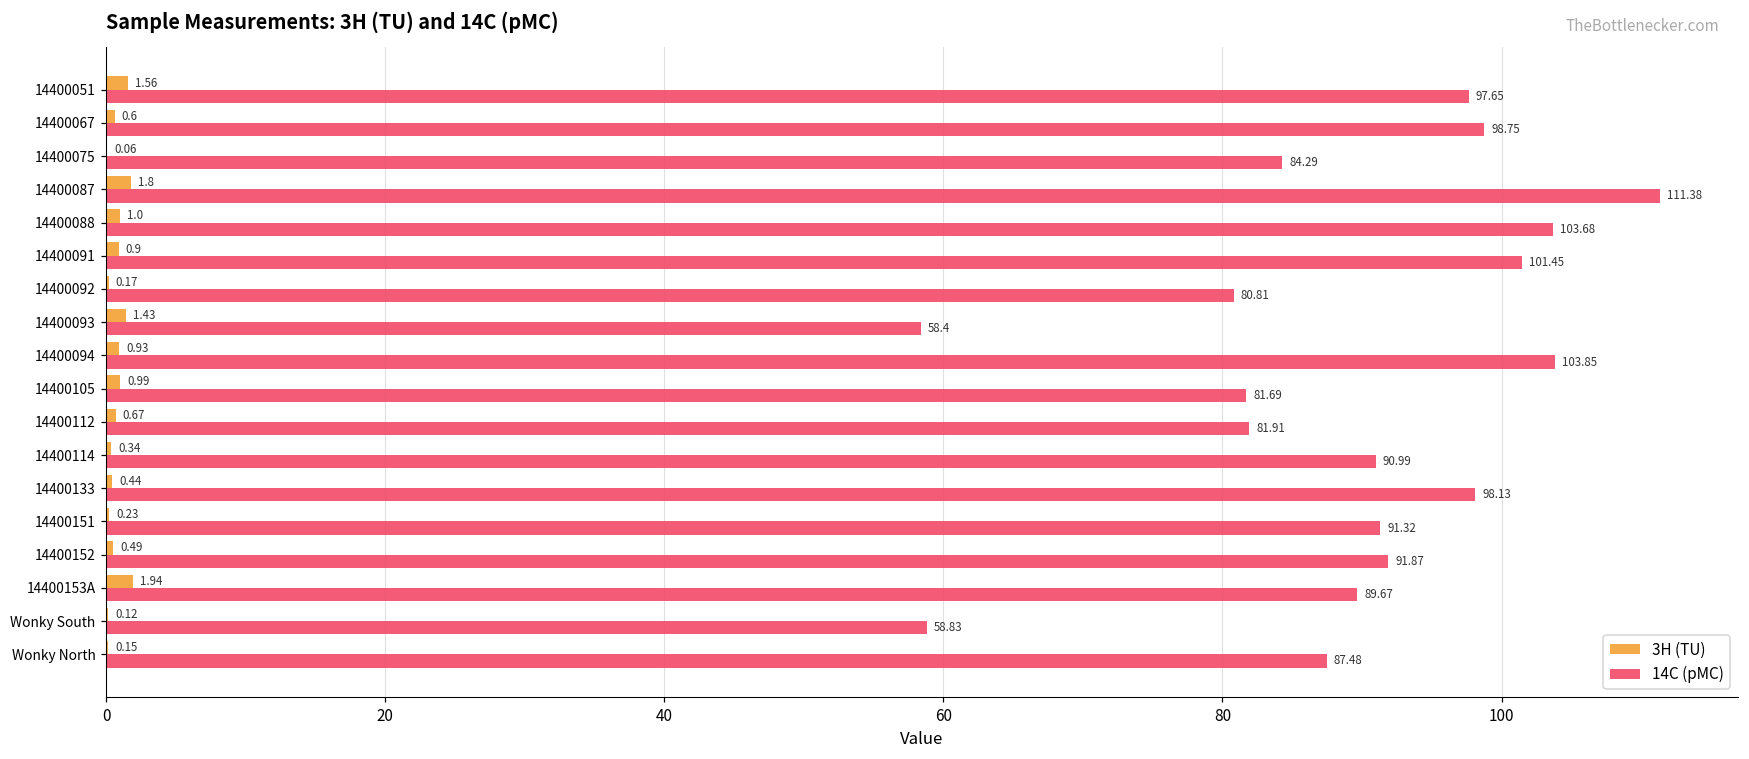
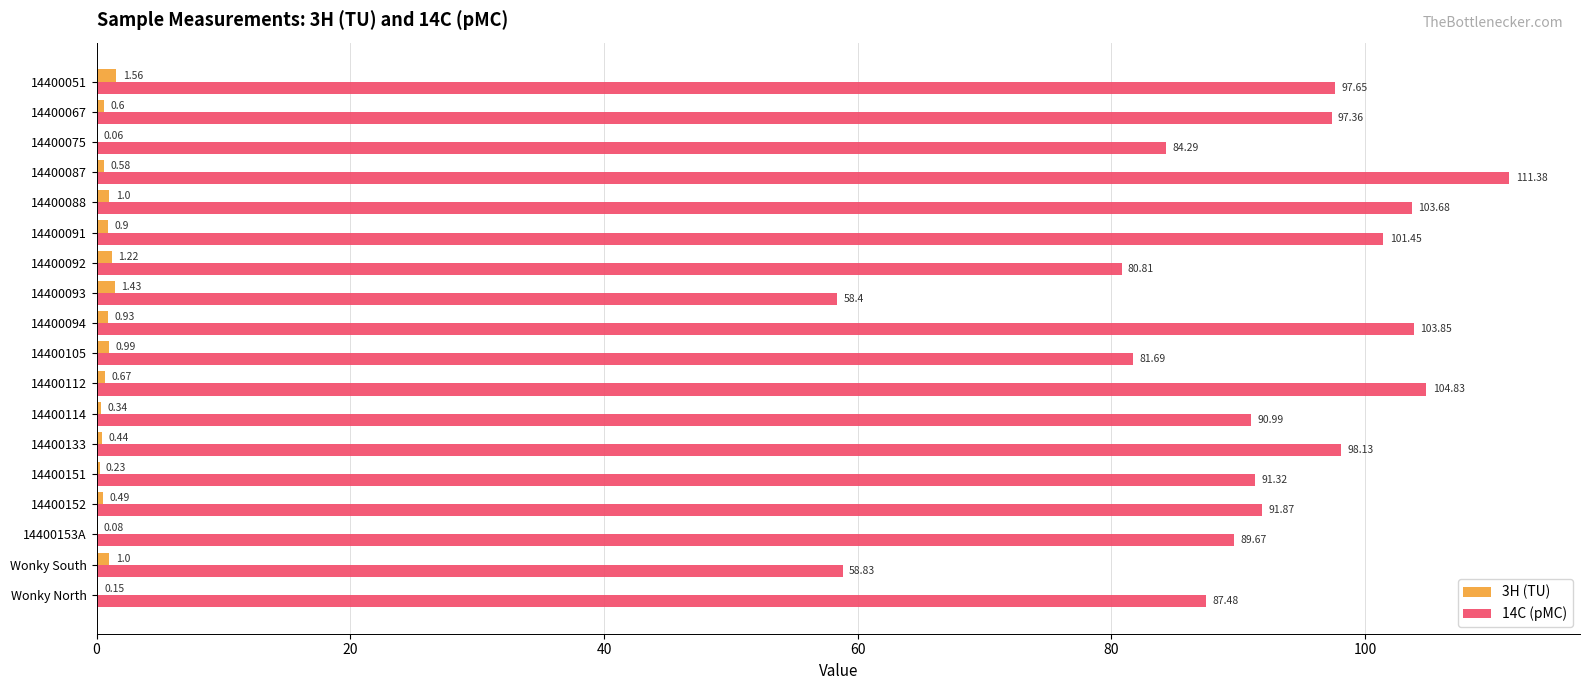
  {
    "3H (TU)": {
      "14400051": 1.56,
      "14400067": 0.6,
      "14400075": 0.06,
-     "14400087": 1.8,
+     "14400087": 0.58,
      "14400088": 1.0,
      "14400091": 0.9,
-     "14400092": 0.17,
+     "14400092": 1.22,
      "14400093": 1.43,
      "14400094": 0.93,
      "14400105": 0.99,
      "14400112": 0.67,
      "14400114": 0.34,
      "14400133": 0.44,
      "14400151": 0.23,
      "14400152": 0.49,
-     "14400153A": 1.94,
-     "Wonky South": 0.12,
+     "14400153A": 0.08,
+     "Wonky South": 1.0,
      "Wonky North": 0.15
    },
    "14C (pMC)": {
      "14400051": 97.65,
-     "14400067": 98.75,
+     "14400067": 97.36,
      "14400075": 84.29,
      "14400087": 111.38,
      "14400088": 103.68,
      "14400091": 101.45,
      "14400092": 80.81,
      "14400093": 58.4,
      "14400094": 103.85,
      "14400105": 81.69,
-     "14400112": 81.91,
+     "14400112": 104.83,
      "14400114": 90.99,
      "14400133": 98.13,
      "14400151": 91.32,
      "14400152": 91.87,
      "14400153A": 89.67,
      "Wonky South": 58.83,
      "Wonky North": 87.48
    }
  }
